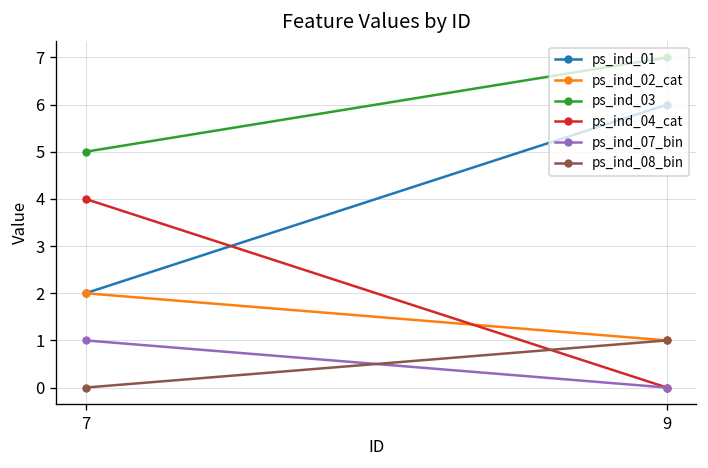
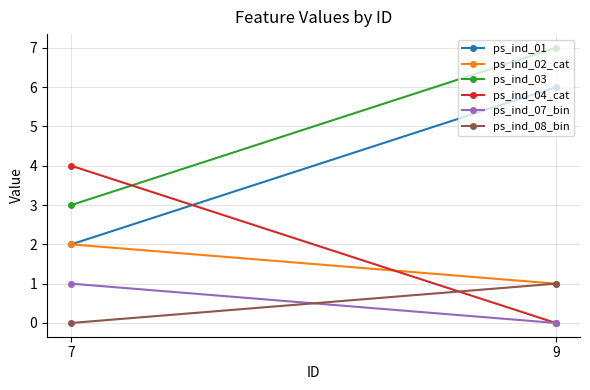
  {
    "ps_ind_03": {
-     "7": 5
+     "7": 3
    },
    "ps_ind_04_cat": {
      "7": 4
    },
    "ps_ind_07_bin": {
      "7": 1
    },
    "ps_ind_08_bin": {
      "7": 0
    }
  }
